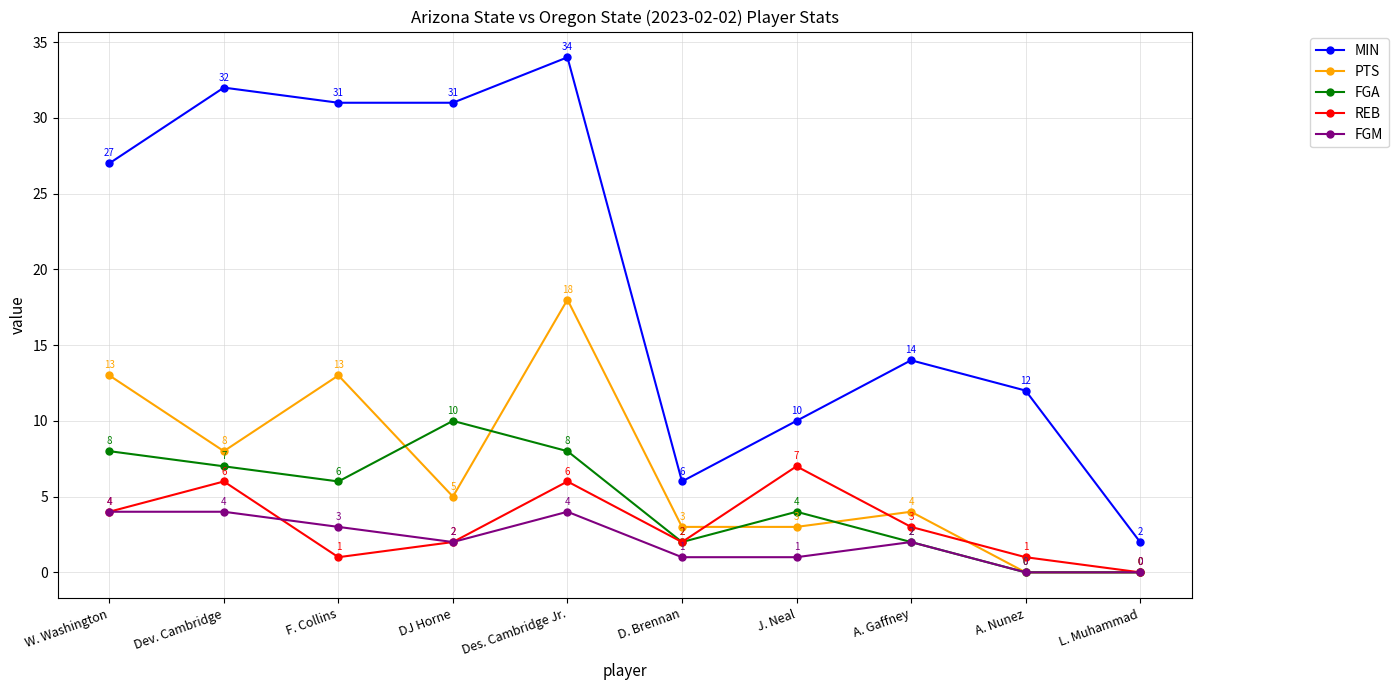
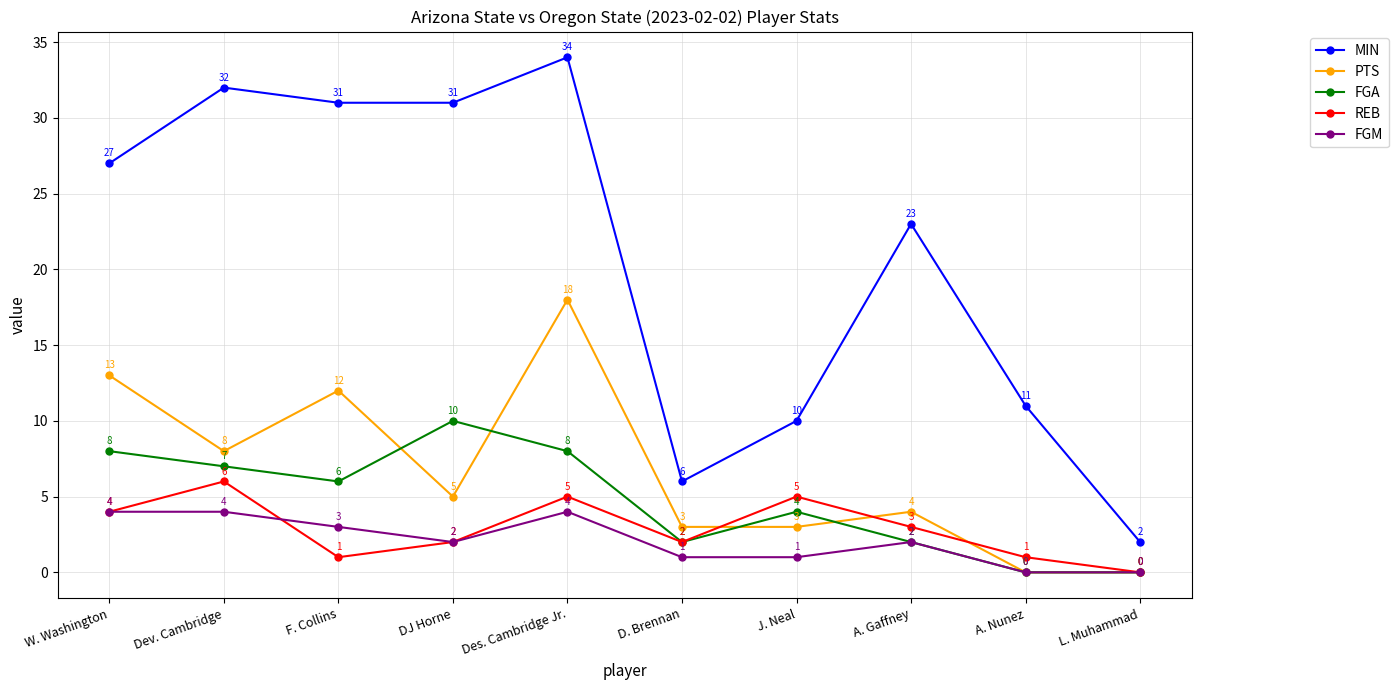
  {
    "MIN": {
      "W. Washington": 27,
      "Dev. Cambridge": 32,
      "F. Collins": 31,
      "DJ Horne": 31,
      "Des. Cambridge Jr.": 34,
      "D. Brennan": 6,
      "J. Neal": 10,
-     "A. Gaffney": 14,
-     "A. Nunez": 12,
+     "A. Gaffney": 23,
+     "A. Nunez": 11,
      "L. Muhammad": 2
    },
    "PTS": {
      "W. Washington": 13,
      "Dev. Cambridge": 8,
-     "F. Collins": 13,
+     "F. Collins": 12,
      "DJ Horne": 5,
      "Des. Cambridge Jr.": 18,
      "D. Brennan": 3,
      "A. Gaffney": 4
    },
    "FGA": {
      "W. Washington": 8,
      "F. Collins": 6,
      "DJ Horne": 10,
      "Des. Cambridge Jr.": 8
    },
    "REB": {
      "F. Collins": 1,
-     "Des. Cambridge Jr.": 6,
-     "J. Neal": 7,
+     "Des. Cambridge Jr.": 5,
+     "J. Neal": 5,
      "A. Nunez": 1
    },
    "FGM": {
      "Dev. Cambridge": 4,
      "F. Collins": 3,
      "J. Neal": 1
    }
  }
